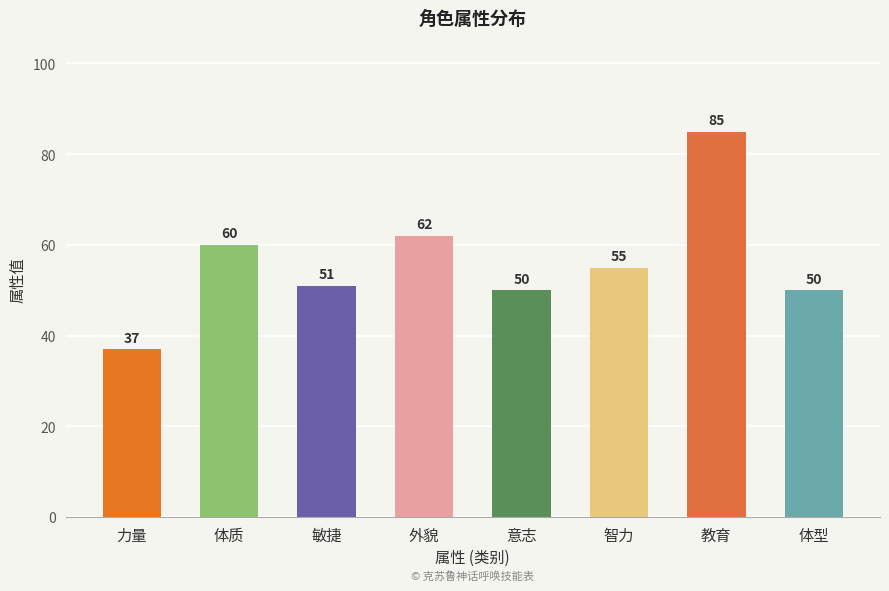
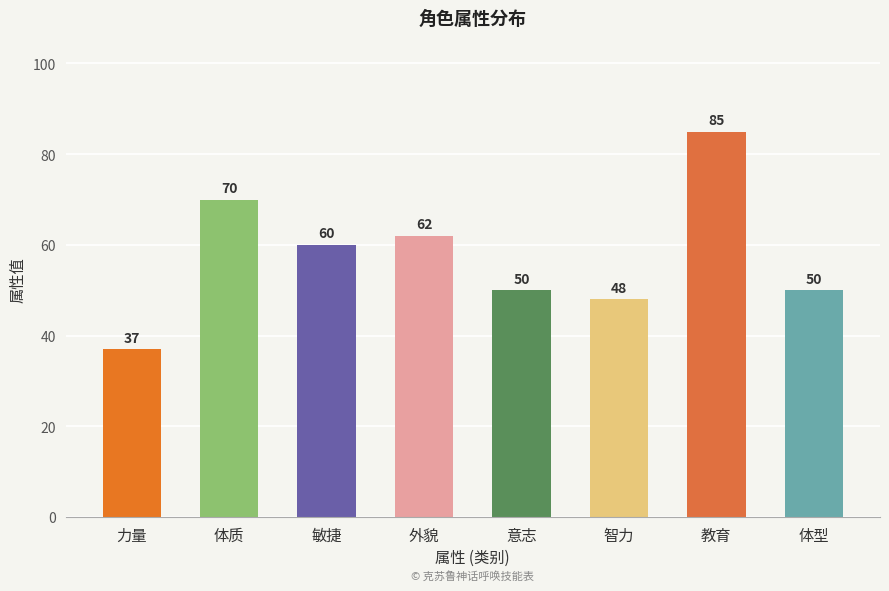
  {
    "力量": 37,
-   "体质": 60,
-   "敏捷": 51,
+   "体质": 70,
+   "敏捷": 60,
    "外貌": 62,
    "意志": 50,
-   "智力": 55,
+   "智力": 48,
    "教育": 85,
    "体型": 50
  }
